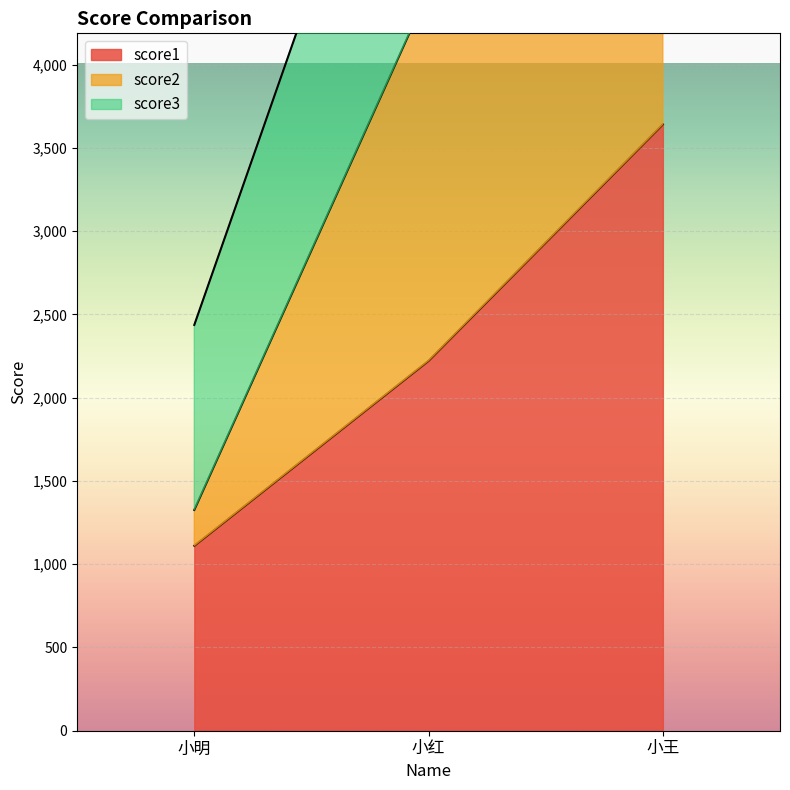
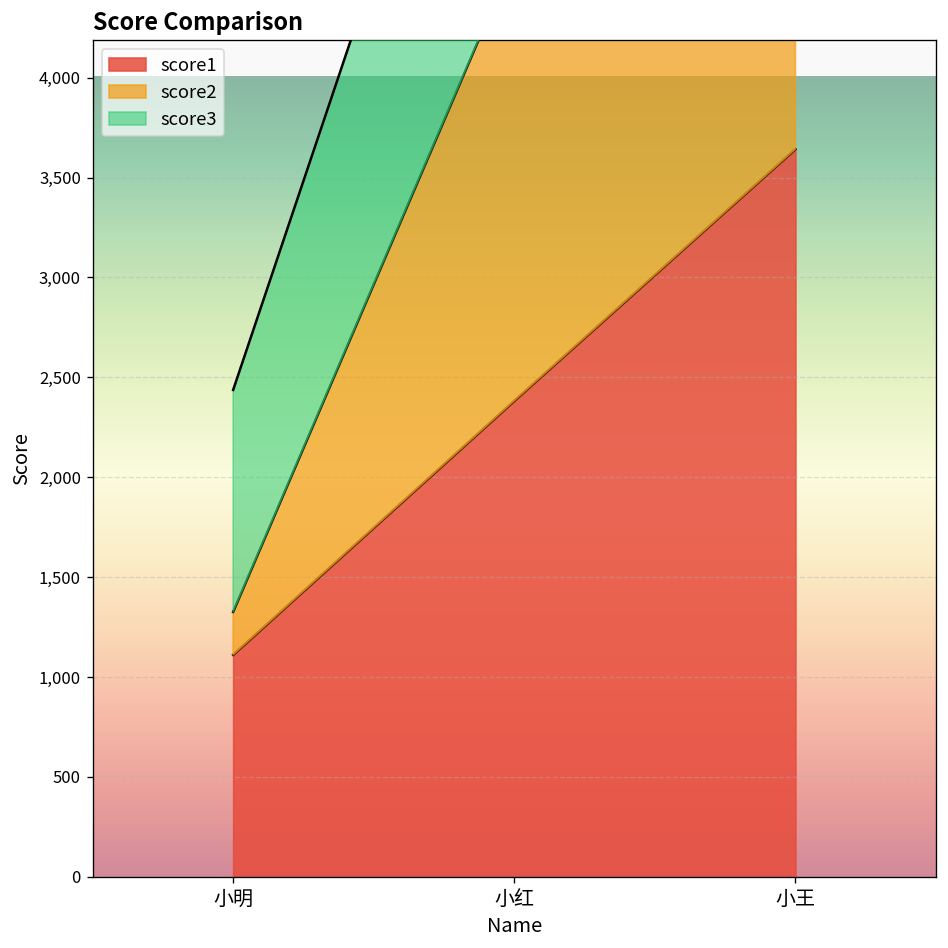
  {
    "score1": {
      "小明": "1,110",
-     "小红": "2,220",
+     "小红": "2,380",
      "小王": "3,640"
    },
    "score2": {
      "小明": "220"
    },
    "score3": {
      "小明": "1,110"
    }
  }
